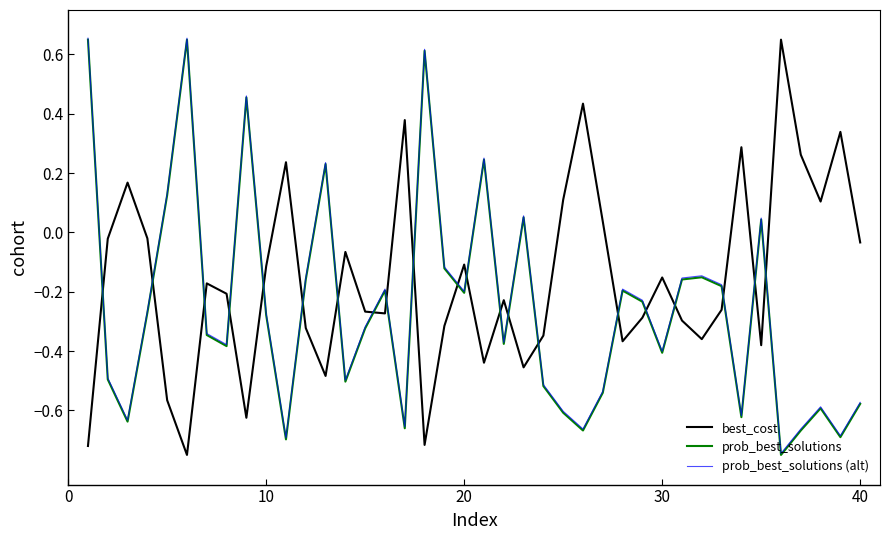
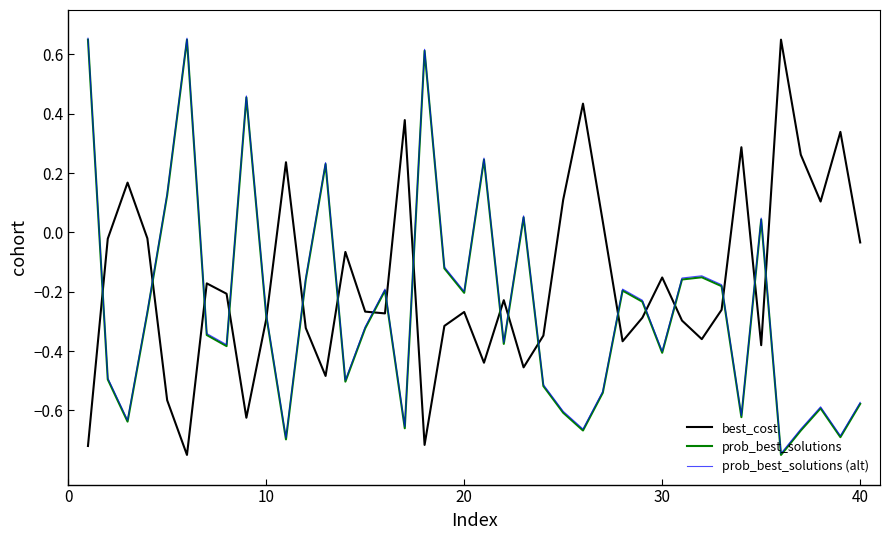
  {
    "best_cost": {
-     "10": -0.11,
-     "20": -0.11,
+     "10": -0.29,
+     "20": -0.27,
      "30": -0.15,
      "40": -0.03
    }
  }
